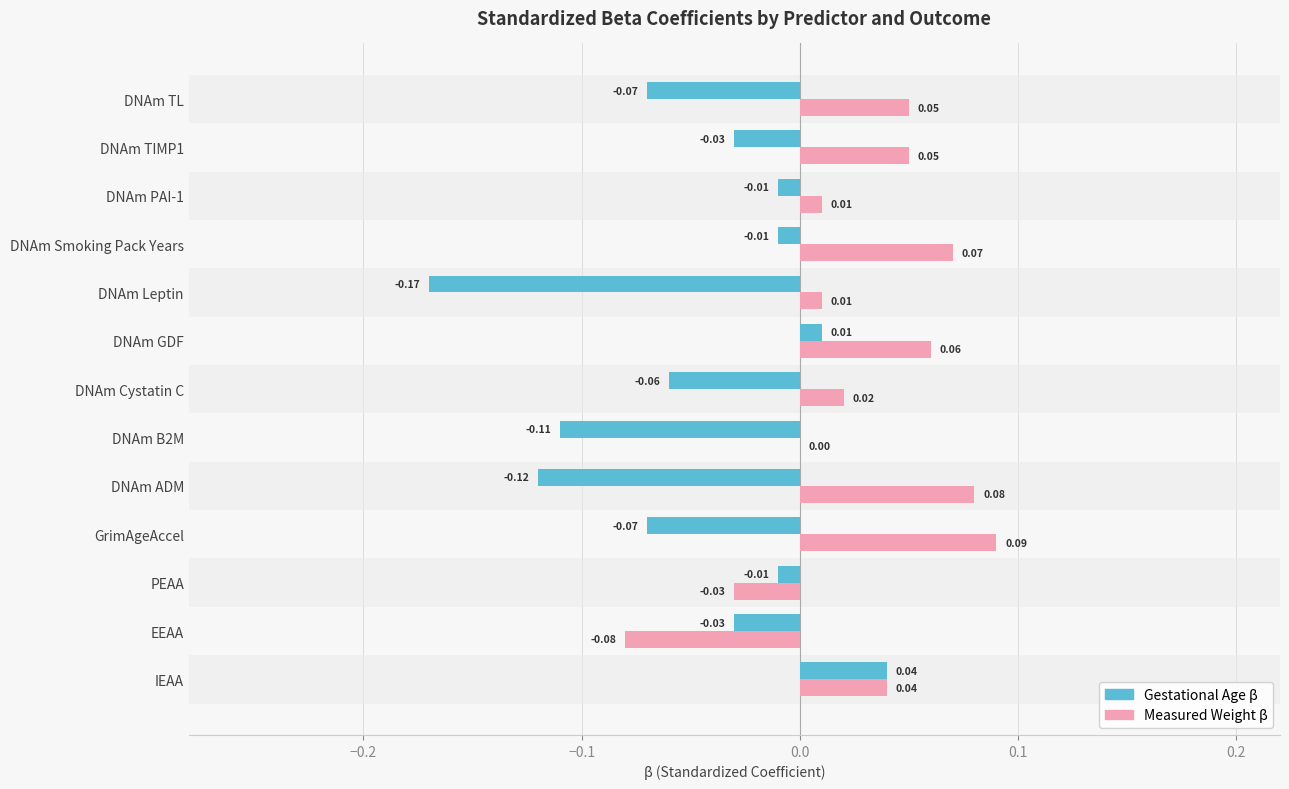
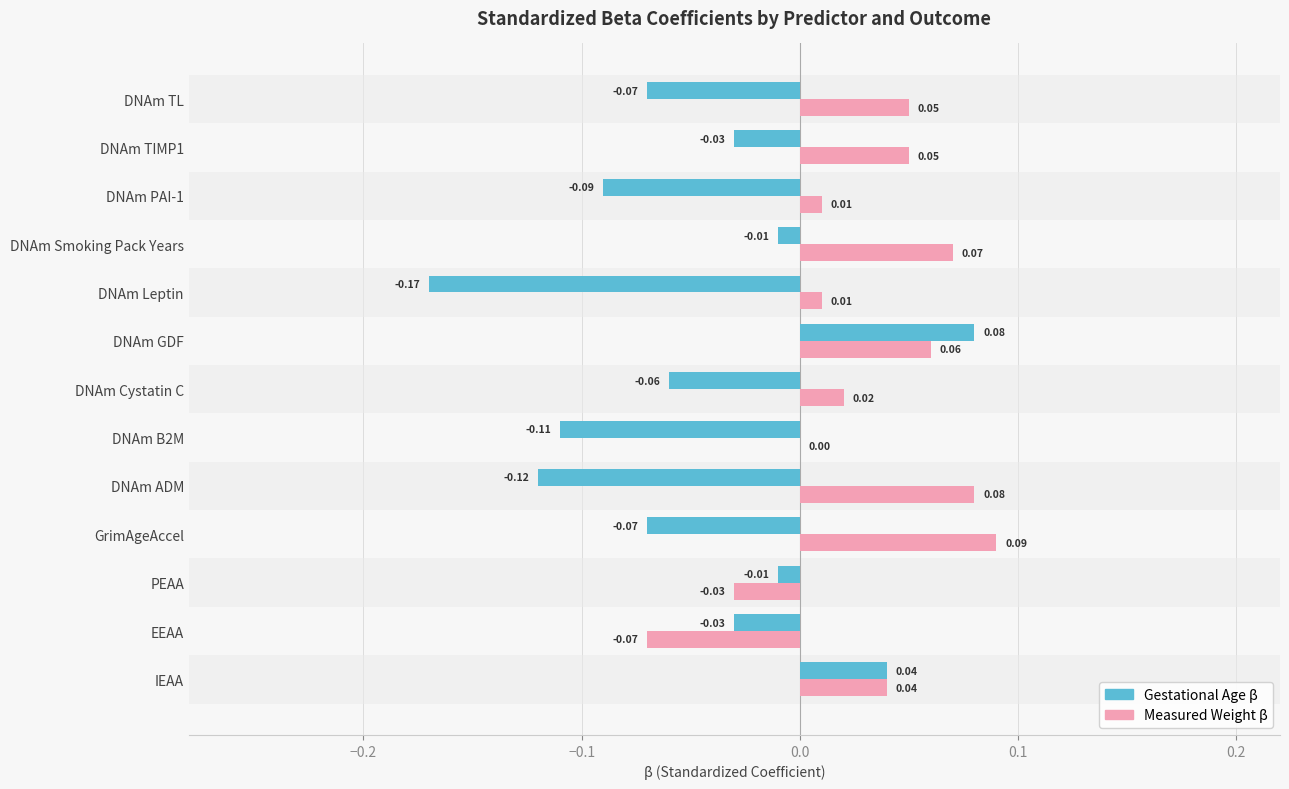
  {
    "Gestational Age β": {
      "DNAm TL": -0.07,
      "DNAm TIMP1": -0.03,
-     "DNAm PAI-1": -0.01,
+     "DNAm PAI-1": -0.09,
      "DNAm Smoking Pack Years": -0.01,
      "DNAm Leptin": -0.17,
-     "DNAm GDF": 0.01,
+     "DNAm GDF": 0.08,
      "DNAm Cystatin C": -0.06,
      "DNAm B2M": -0.11,
      "DNAm ADM": -0.12,
      "GrimAgeAccel": -0.07,
      "PEAA": -0.01,
      "EEAA": -0.03,
      "IEAA": 0.04
    },
    "Measured Weight β": {
      "DNAm TL": 0.05,
      "DNAm TIMP1": 0.05,
      "DNAm PAI-1": 0.01,
      "DNAm Smoking Pack Years": 0.07,
      "DNAm Leptin": 0.01,
      "DNAm GDF": 0.06,
      "DNAm Cystatin C": 0.02,
      "DNAm B2M": 0.00,
      "DNAm ADM": 0.08,
      "GrimAgeAccel": 0.09,
      "PEAA": -0.03,
-     "EEAA": -0.08,
+     "EEAA": -0.07,
      "IEAA": 0.04
    }
  }
